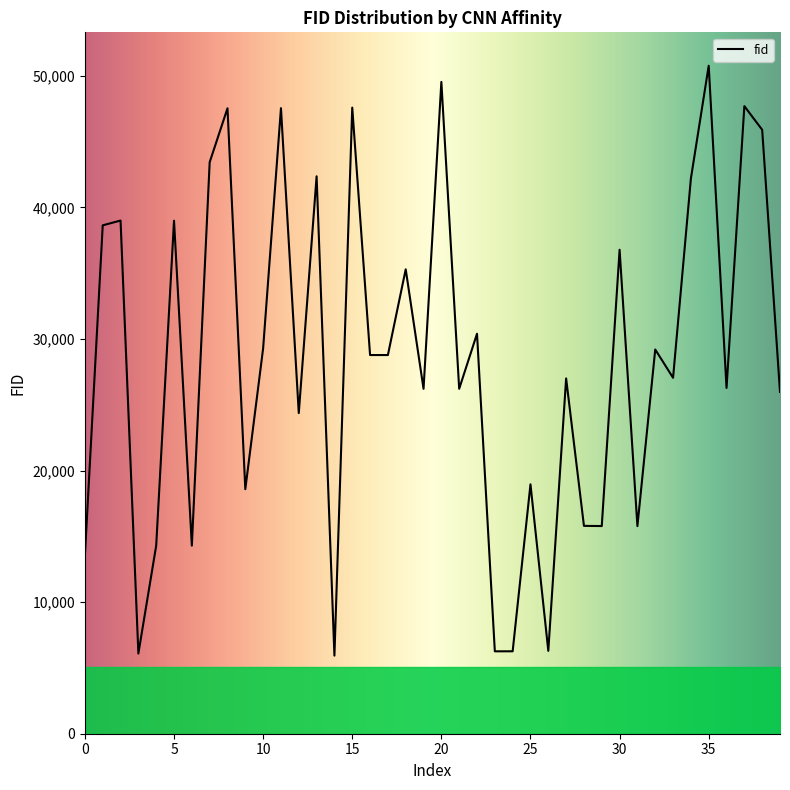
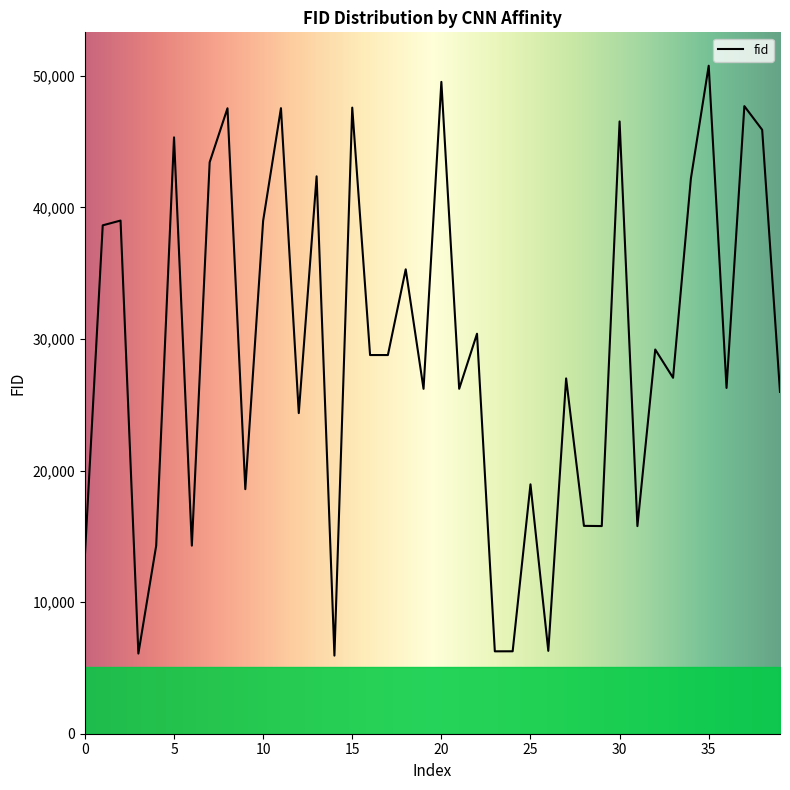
  {
    "fid": {
      "0": "13,500",
-     "5": "39,000",
-     "10": "29,300",
+     "5": "45,300",
+     "10": "39,000",
      "15": "47,600",
      "20": "49,500",
      "25": "19,000",
-     "30": "36,800",
+     "30": "46,500",
      "35": "50,800"
    }
  }
